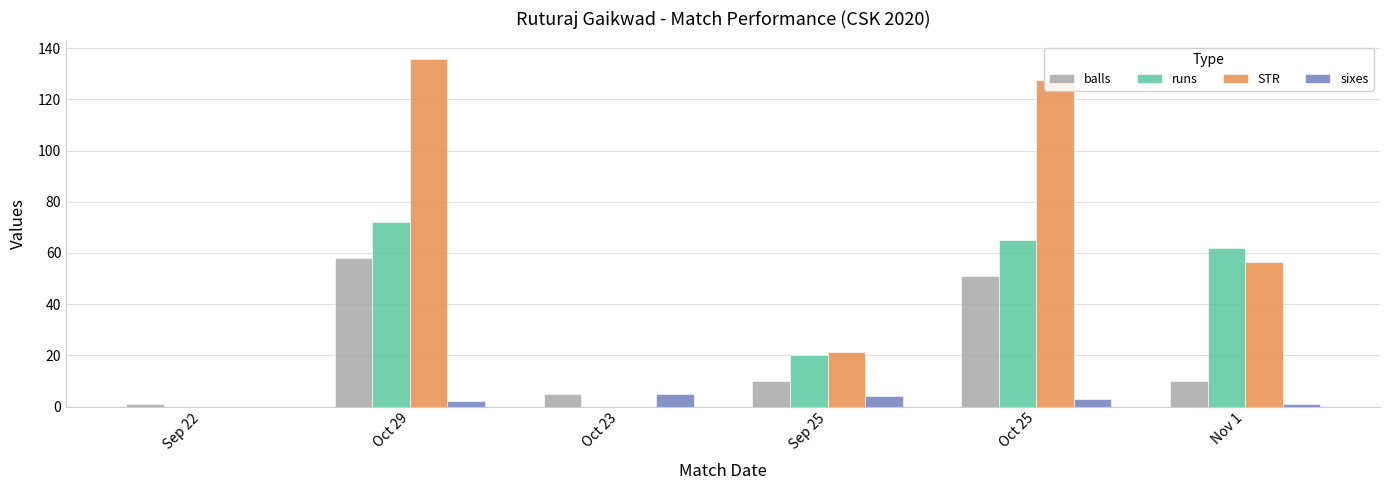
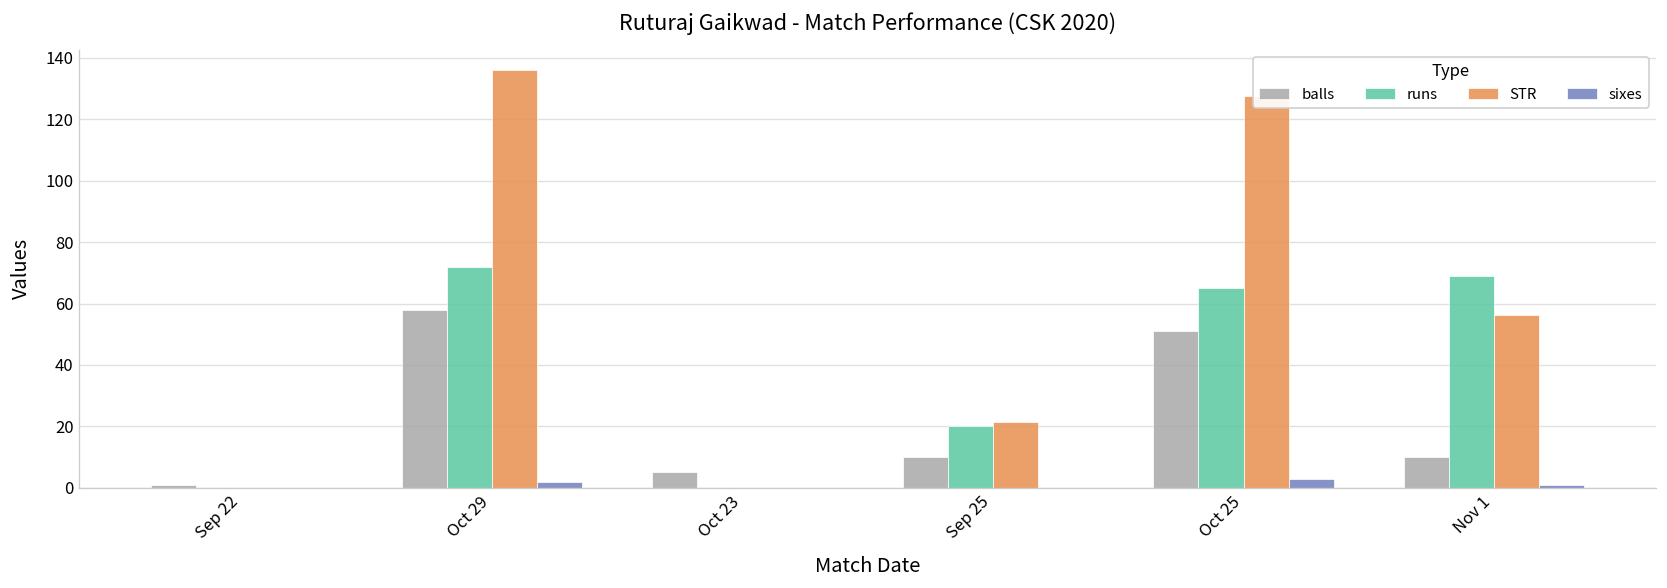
  {
    "balls": {
      "Sep 22": 1,
      "Oct 29": 58,
      "Oct 23": 5,
      "Sep 25": 10,
      "Oct 25": 51,
      "Nov 1": 10
    },
    "runs": {
      "Sep 22": 0,
      "Oct 29": 72,
      "Oct 23": 0,
      "Sep 25": 20,
      "Oct 25": 65,
-     "Nov 1": 62
+     "Nov 1": 69
    },
    "STR": {
      "Sep 22": 0,
      "Oct 29": 136,
      "Oct 23": 0,
      "Sep 25": 21,
      "Nov 1": 56
    },
    "sixes": {
      "Sep 22": 0,
      "Oct 29": 2,
-     "Oct 23": 5,
-     "Sep 25": 4,
+     "Oct 23": 0,
+     "Sep 25": 0,
      "Oct 25": 3,
      "Nov 1": 1
    }
  }
